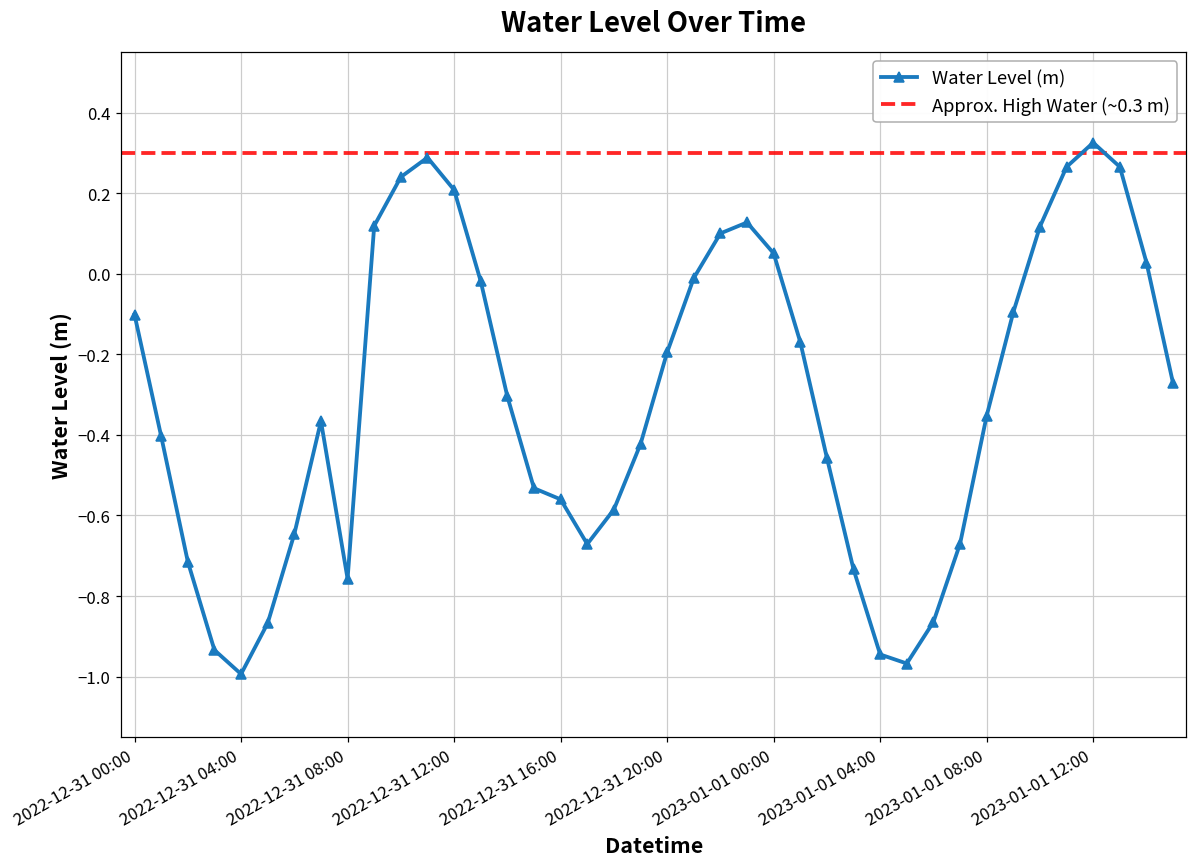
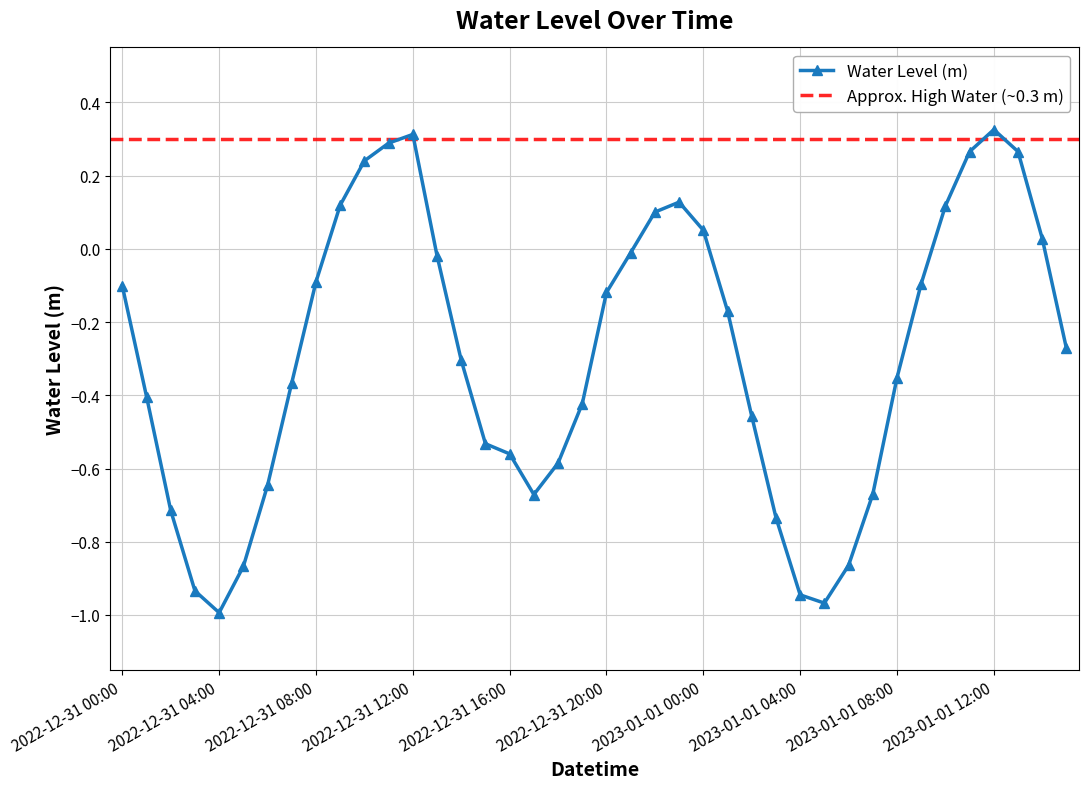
  {
    "2022-12-31 00:00": -0.10,
    "2022-12-31 04:00": -0.99,
-   "2022-12-31 08:00": -0.76,
-   "2022-12-31 12:00": 0.21,
+   "2022-12-31 08:00": -0.09,
+   "2022-12-31 12:00": 0.31,
    "2022-12-31 16:00": -0.56,
-   "2022-12-31 20:00": -0.20,
+   "2022-12-31 20:00": -0.12,
    "2023-01-01 00:00": 0.05,
    "2023-01-01 04:00": -0.95,
    "2023-01-01 08:00": -0.35,
    "2023-01-01 12:00": 0.33
  }
